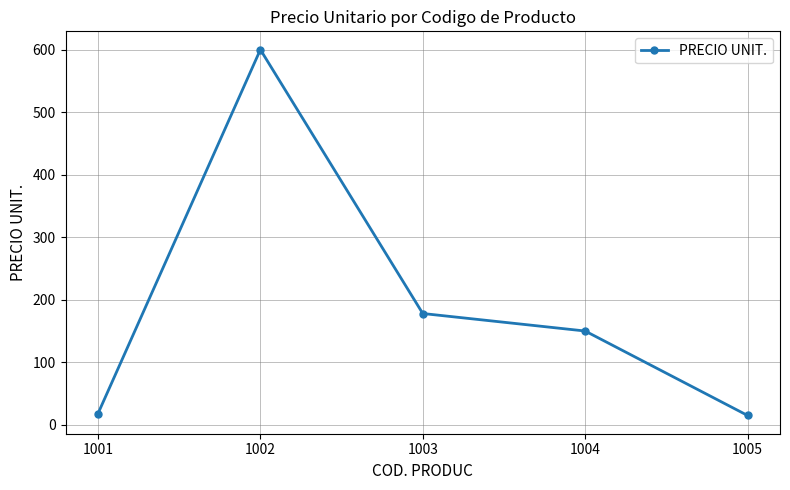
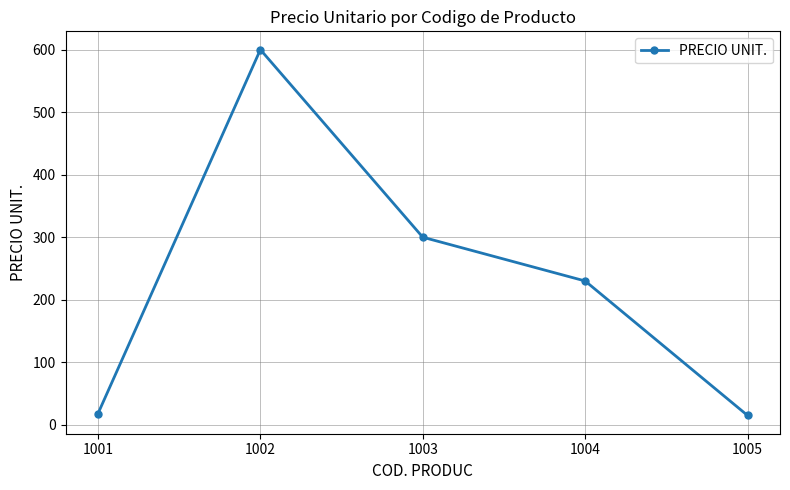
  {
    "1001": 20,
    "1002": 600,
-   "1003": 180,
-   "1004": 150,
+   "1003": 300,
+   "1004": 230,
    "1005": 20
  }
